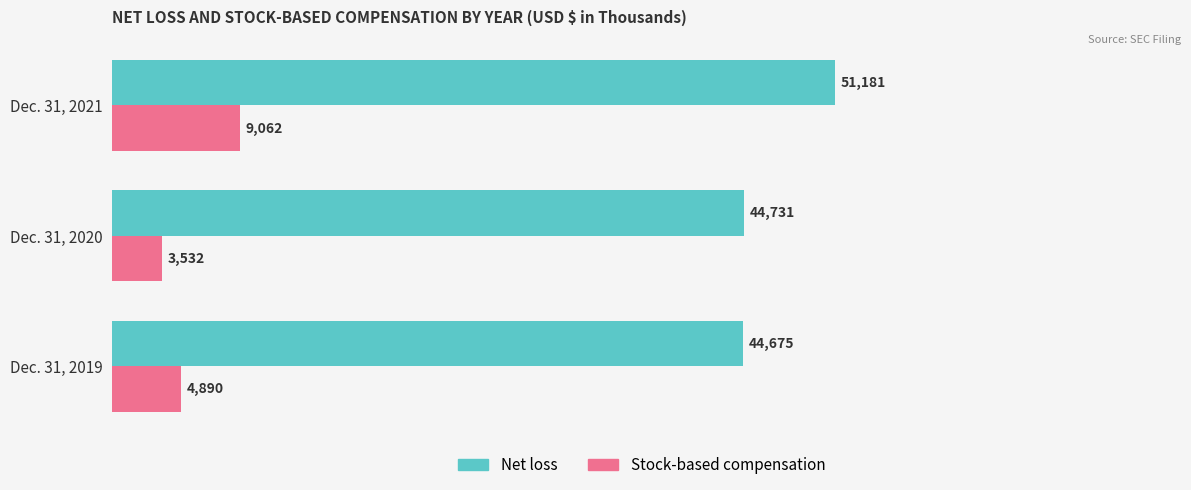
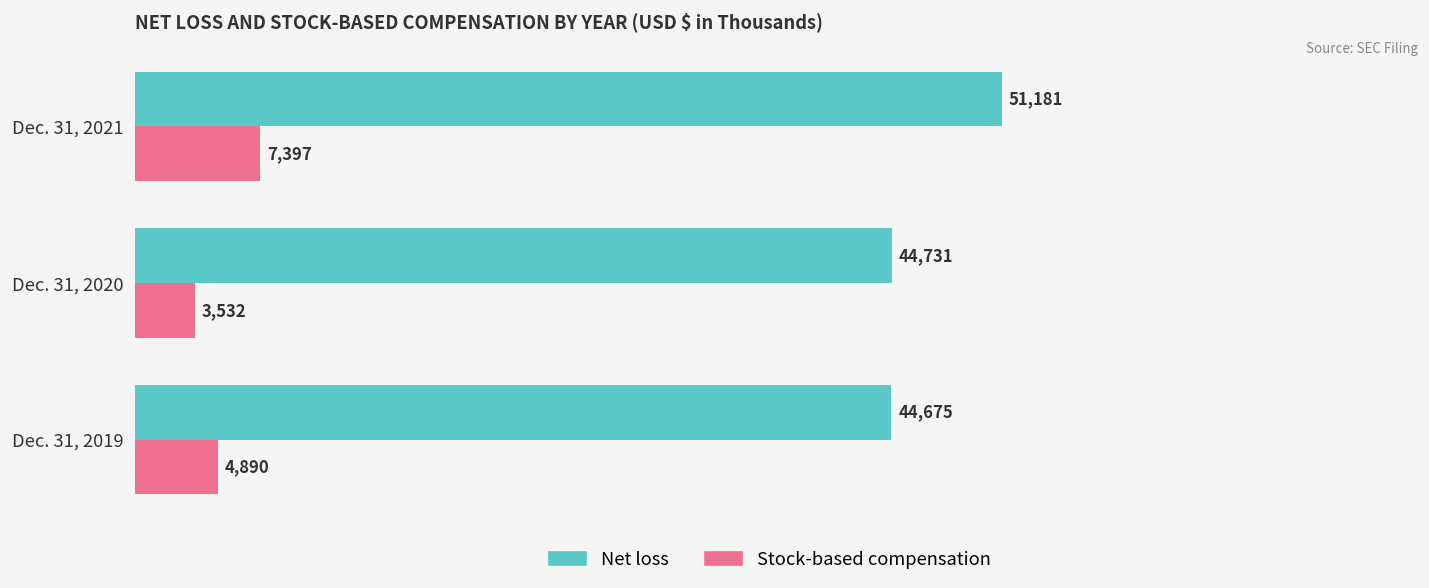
  {
    "Net loss": {
      "Dec. 31, 2021": "51,181",
      "Dec. 31, 2020": "44,731",
      "Dec. 31, 2019": "44,675"
    },
    "Stock-based compensation": {
-     "Dec. 31, 2021": "9,062",
+     "Dec. 31, 2021": "7,397",
      "Dec. 31, 2020": "3,532",
      "Dec. 31, 2019": "4,890"
    }
  }
